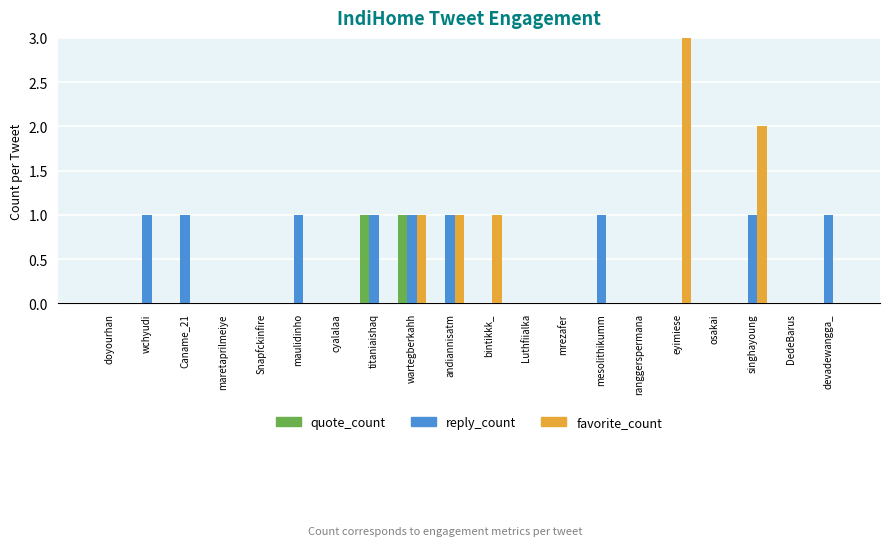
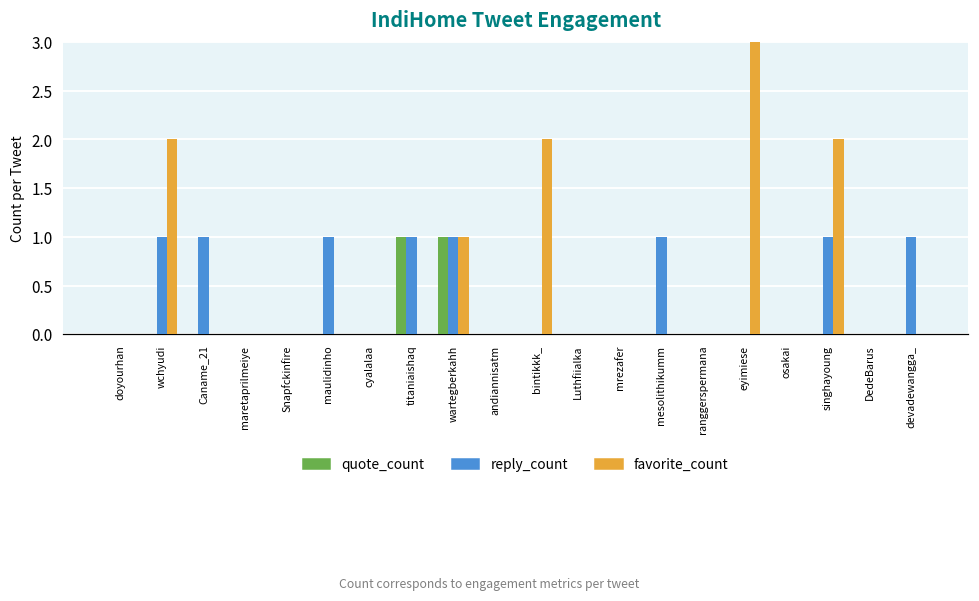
  {
    "quote_count": {
      "doyourhan": 0,
      "wchyudi": 0,
      "Caname_21": 0,
      "maretaprilmeiye": 0,
      "Snapfckinfire": 0,
      "maulidinho": 0,
      "cyalalaa": 0,
      "titaniaishaq": 1,
      "wartegberkahh": 1,
      "andiannisatm": 0,
      "bintikkk_": 0,
      "Luthfiialka": 0,
      "mrezafer": 0,
      "mesolithikumm": 0,
      "ranggerspermana": 0,
      "eyimiese": 0,
      "osakai": 0,
      "singhayoung": 0,
      "DedeBarus": 0,
      "devadewangga_": 0
    },
    "reply_count": {
      "doyourhan": 0,
      "wchyudi": 1,
      "Caname_21": 1,
      "maretaprilmeiye": 0,
      "Snapfckinfire": 0,
      "maulidinho": 1,
      "cyalalaa": 0,
      "titaniaishaq": 1,
      "wartegberkahh": 1,
-     "andiannisatm": 1,
+     "andiannisatm": 0,
      "bintikkk_": 0,
      "Luthfiialka": 0,
      "mrezafer": 0,
      "mesolithikumm": 1,
      "ranggerspermana": 0,
      "eyimiese": 0,
      "osakai": 0,
      "singhayoung": 1,
      "DedeBarus": 0,
      "devadewangga_": 1
    },
    "favorite_count": {
      "doyourhan": 0,
-     "wchyudi": 0,
+     "wchyudi": 2,
      "Caname_21": 0,
      "maretaprilmeiye": 0,
      "Snapfckinfire": 0,
      "maulidinho": 0,
      "cyalalaa": 0,
      "titaniaishaq": 0,
      "wartegberkahh": 1,
-     "andiannisatm": 1,
-     "bintikkk_": 1,
+     "andiannisatm": 0,
+     "bintikkk_": 2,
      "Luthfiialka": 0,
      "mrezafer": 0,
      "mesolithikumm": 0,
      "ranggerspermana": 0,
      "eyimiese": 3,
      "osakai": 0,
      "singhayoung": 2,
      "DedeBarus": 0,
      "devadewangga_": 0
    }
  }
